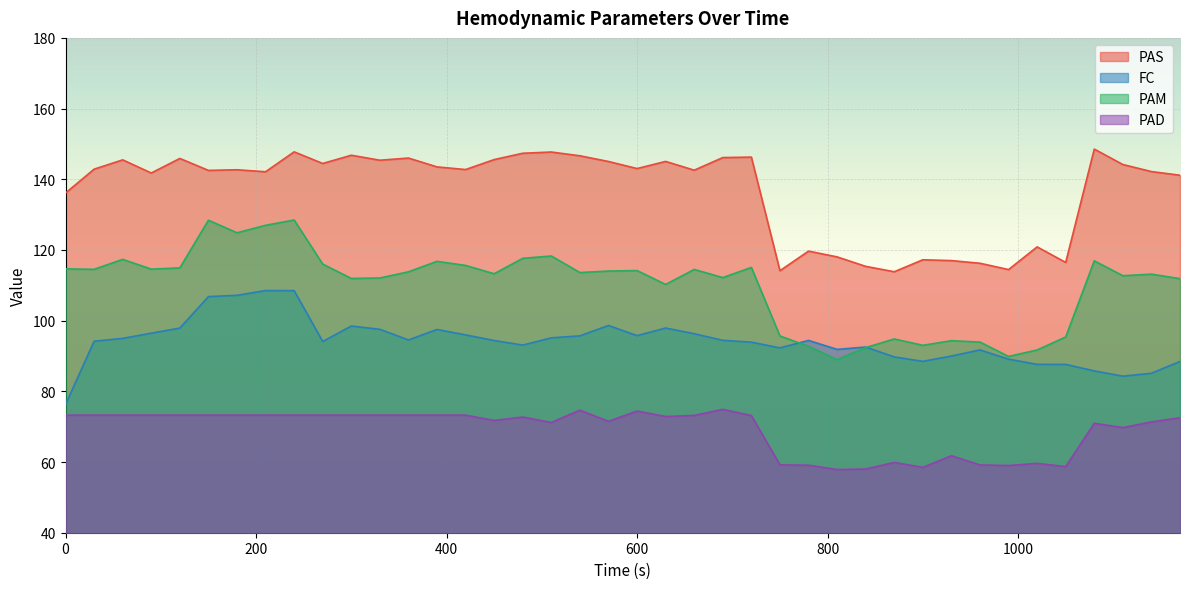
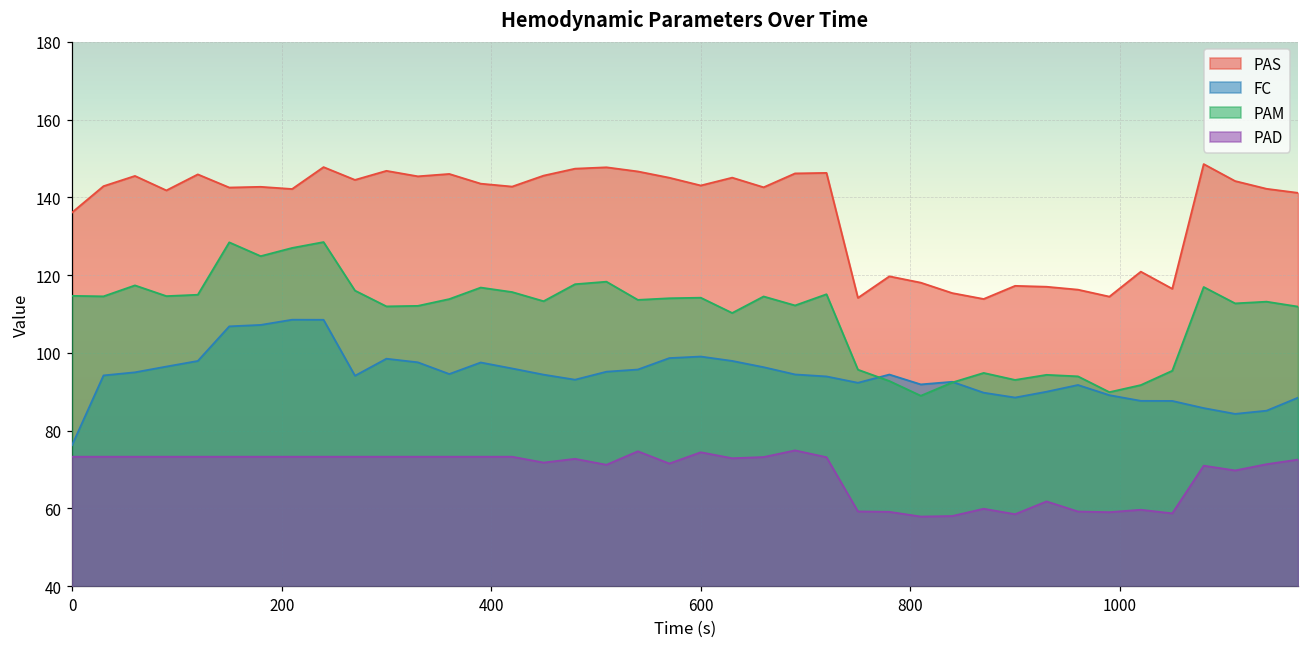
  {
    "PAS": {
      "0": 136,
      "600": 143
    },
    "FC": {
      "0": 76,
-     "600": 96
+     "600": 99
    },
    "PAM": {
      "0": 115,
      "600": 114
    },
    "PAD": {
      "0": 73,
      "600": 74
    }
  }
